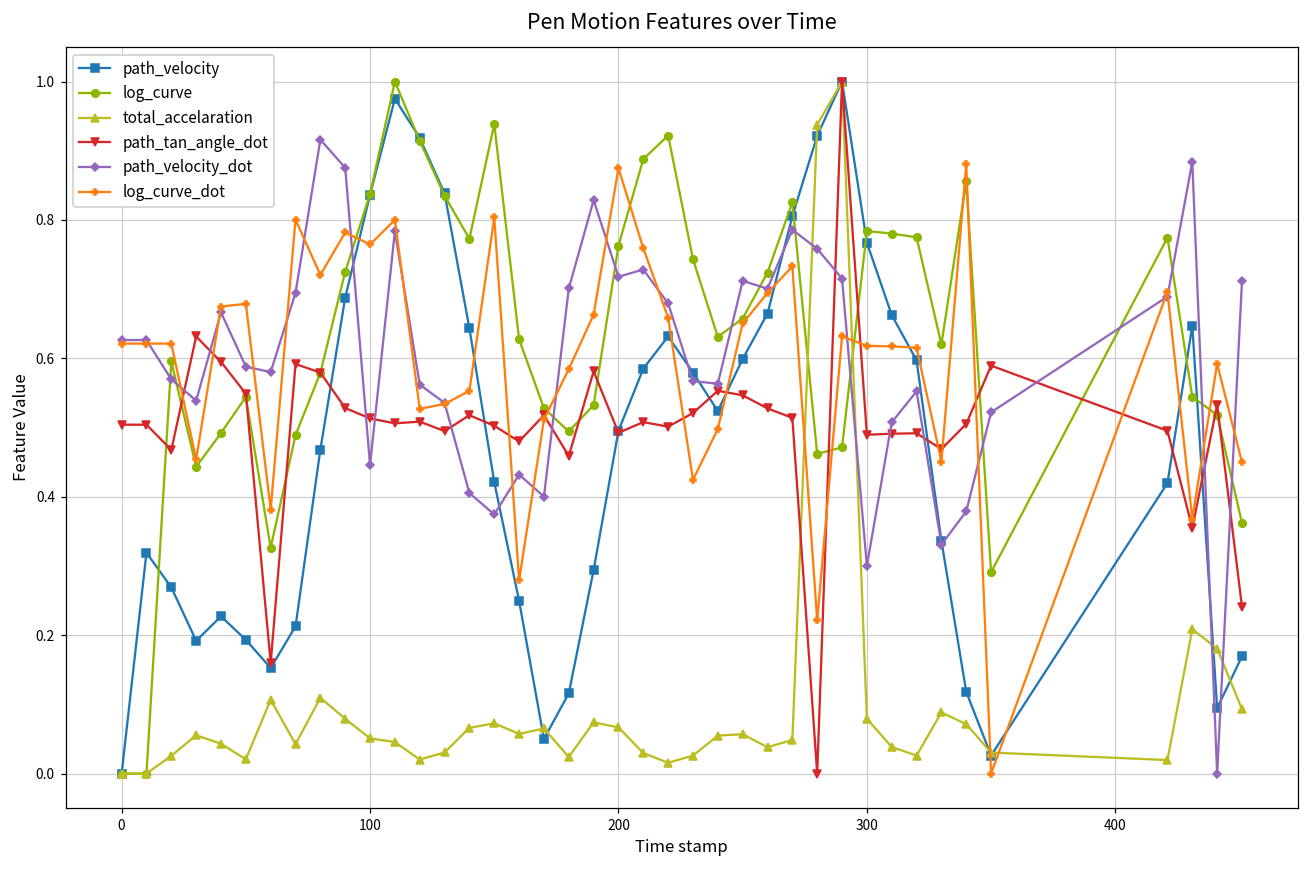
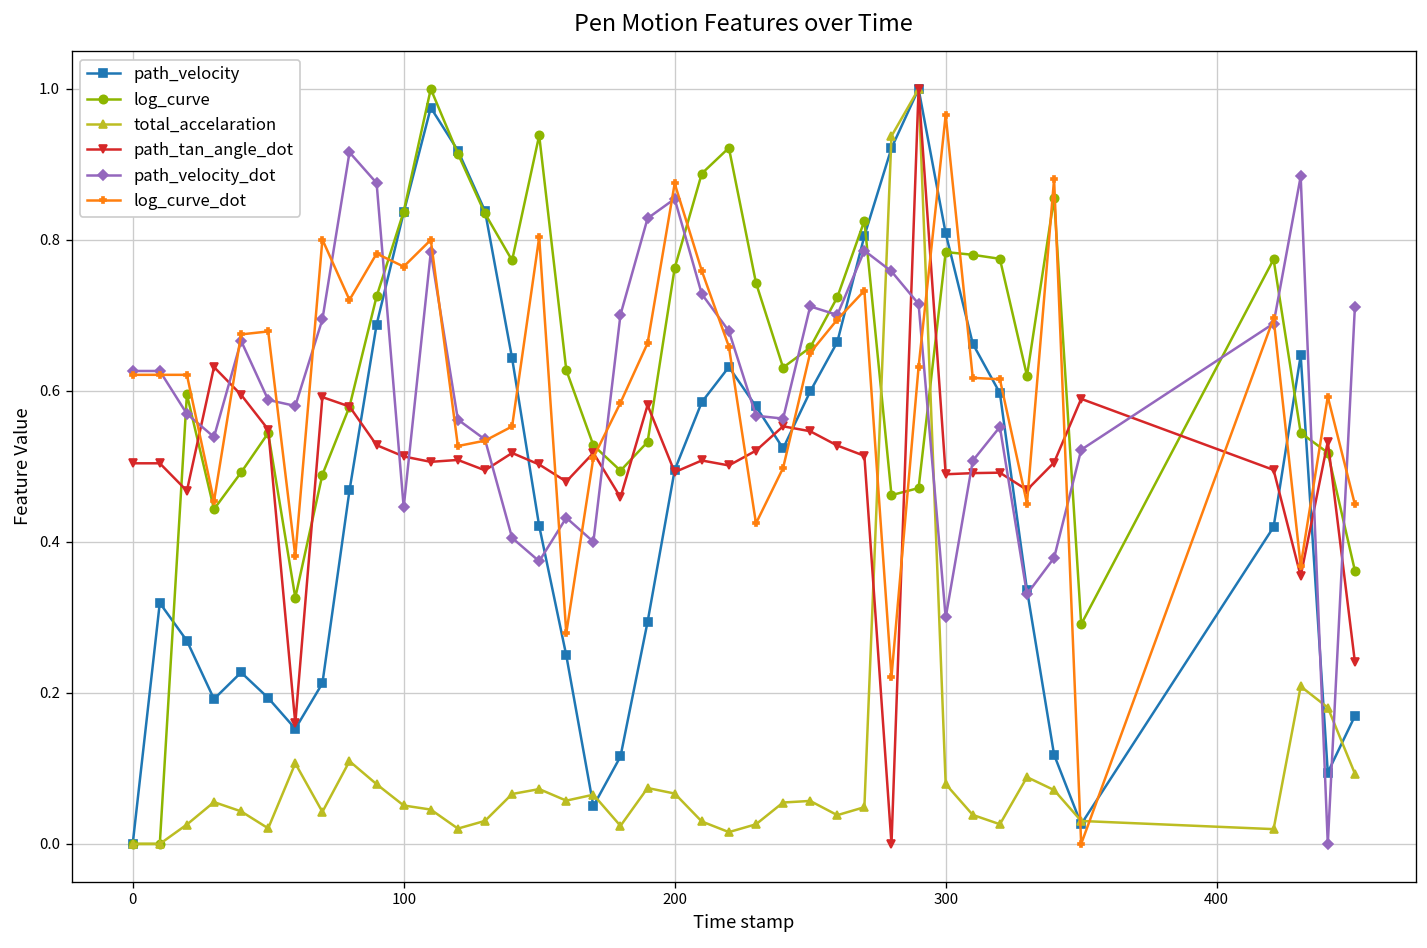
  {
    "path_velocity": {
-     "300": 0.77
+     "300": 0.81
    },
    "path_tan_angle_dot": {
      "0": 0.50,
      "100": 0.51,
      "300": 0.49
    },
    "path_velocity_dot": {
      "0": 0.63,
      "100": 0.45,
-     "200": 0.72,
+     "200": 0.85,
      "300": 0.30
    },
    "log_curve_dot": {
      "0": 0.62,
      "100": 0.76,
      "200": 0.87,
-     "300": 0.62
+     "300": 0.97
    }
  }
